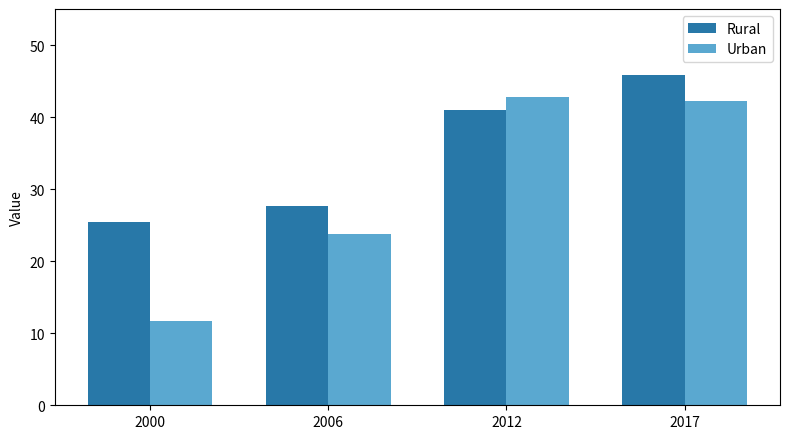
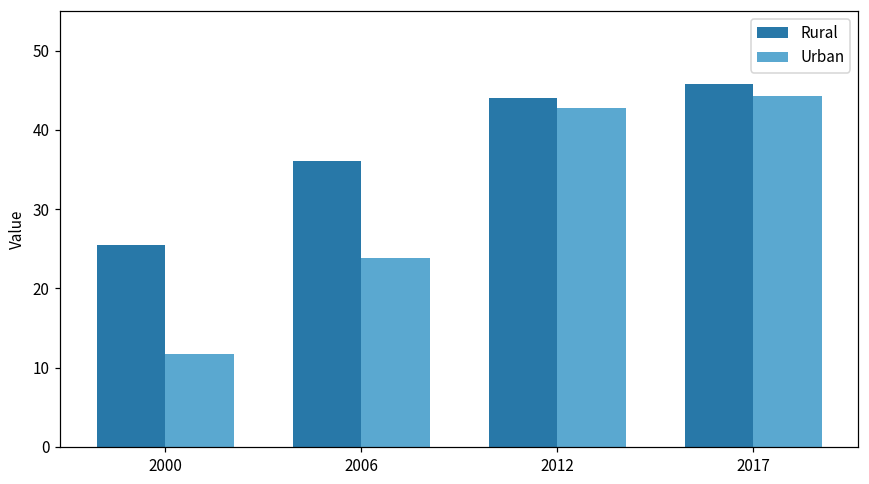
  {
    "Rural": {
      "2000": 26,
-     "2006": 28,
-     "2012": 41,
+     "2006": 36,
+     "2012": 44,
      "2017": 46
    },
    "Urban": {
      "2000": 12,
      "2006": 24,
      "2012": 43,
-     "2017": 42
+     "2017": 44
    }
  }
